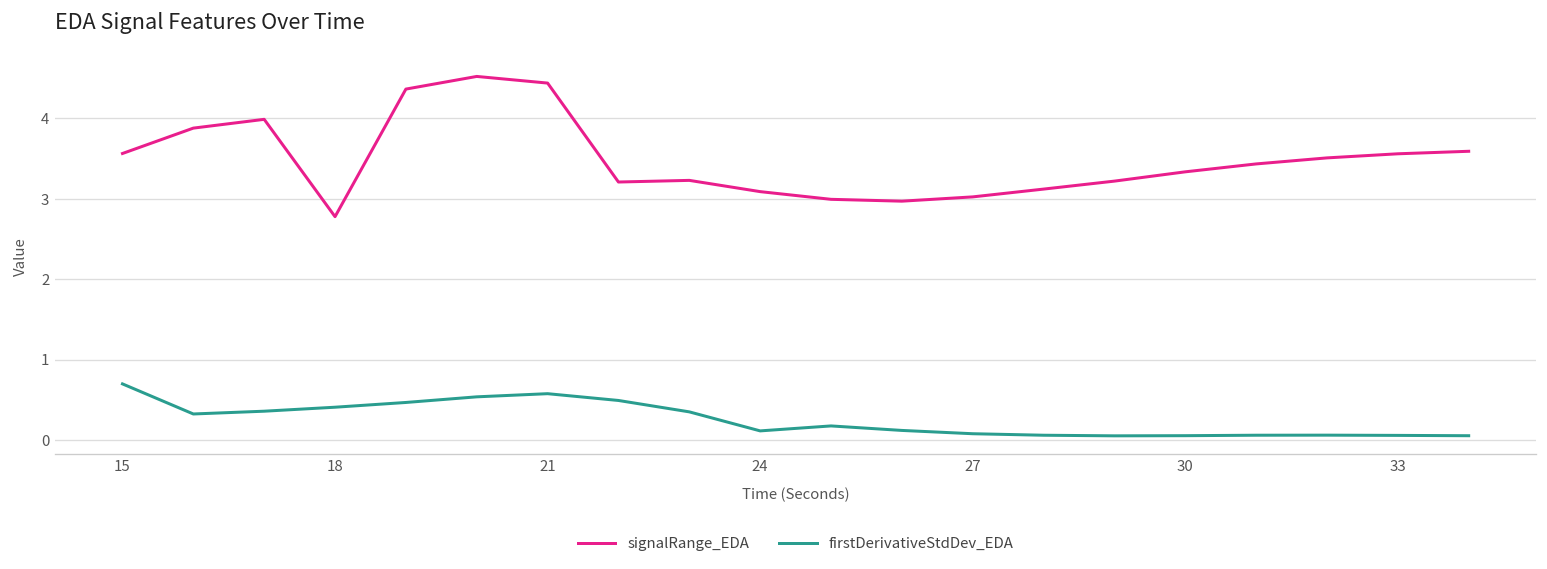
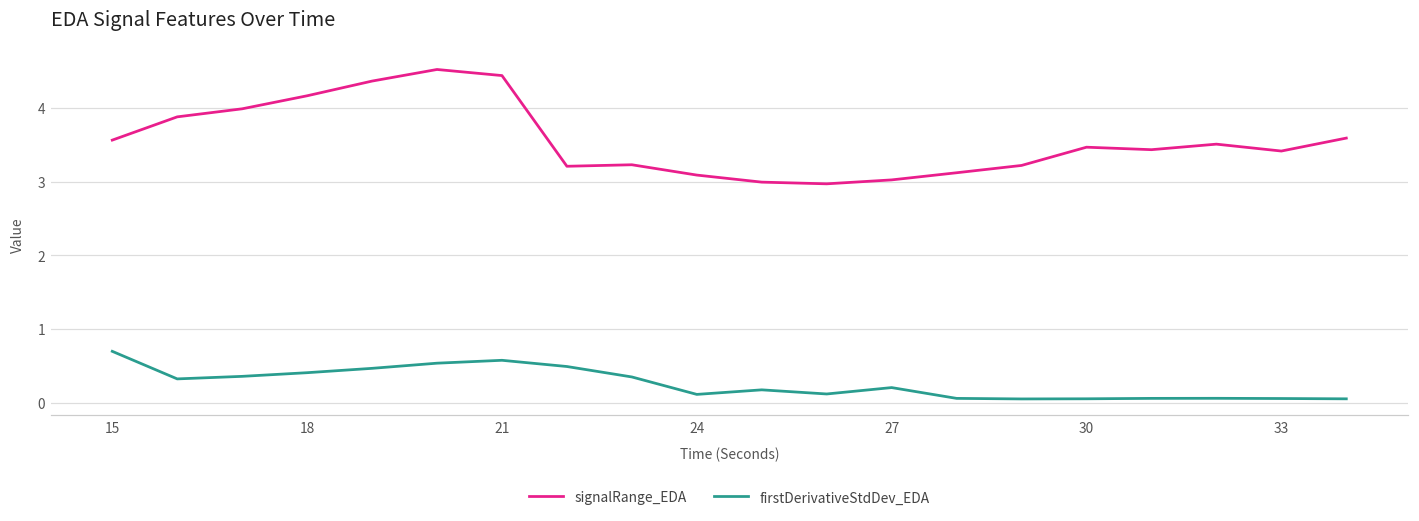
  {
    "signalRange_EDA": {
      "15": 3.6,
-     "18": 2.8,
+     "18": 4.2,
      "21": 4.4,
      "24": 3.1,
      "27": 3.0,
-     "30": 3.3,
-     "33": 3.6
+     "30": 3.5,
+     "33": 3.4
    },
    "firstDerivativeStdDev_EDA": {
      "15": 0.7,
      "18": 0.4,
      "21": 0.6,
      "24": 0.1,
-     "27": 0.1,
+     "27": 0.2,
      "30": 0.1,
      "33": 0.1
    }
  }
